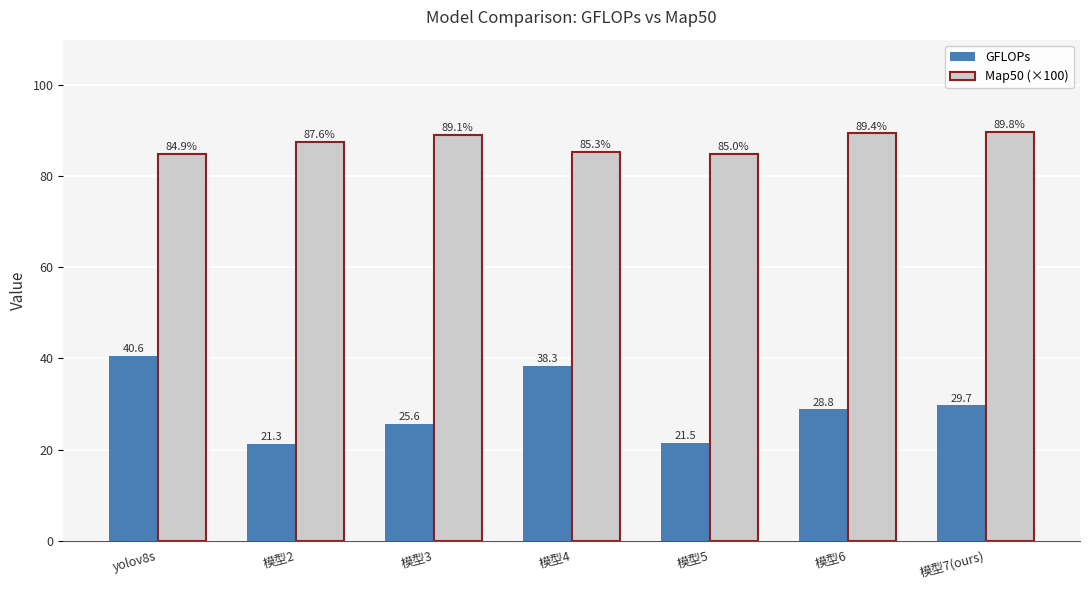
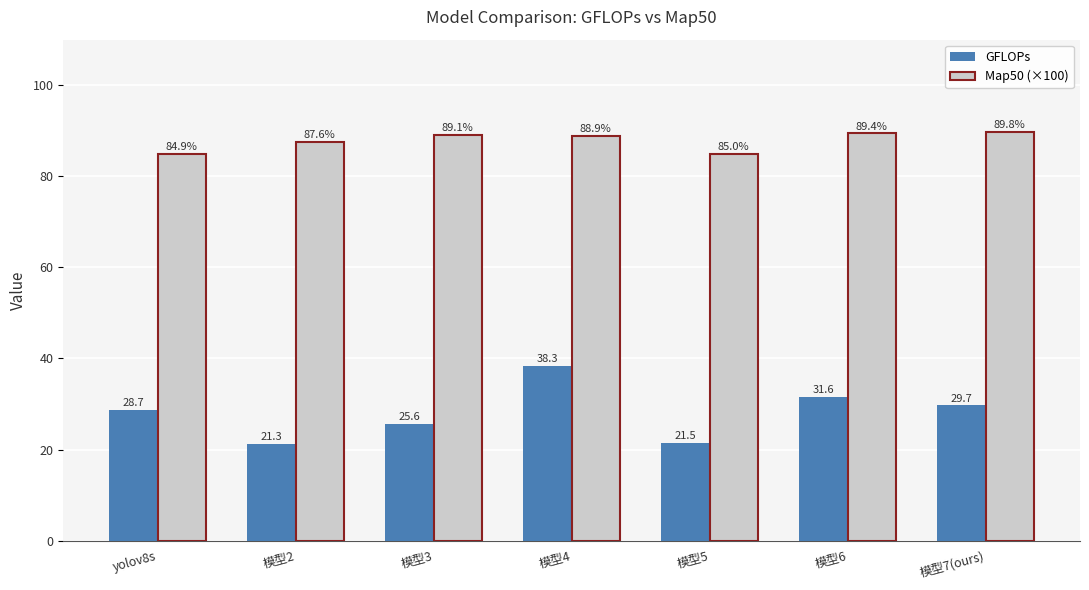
  {
    "GFLOPs": {
-     "yolov8s": "40.6",
+     "yolov8s": "28.7",
      "模型2": "21.3",
      "模型3": "25.6",
      "模型4": "38.3",
      "模型5": "21.5",
-     "模型6": "28.8",
+     "模型6": "31.6",
      "模型7(ours)": "29.7"
    },
    "Map50 (×100)": {
      "yolov8s": "84.9%",
      "模型2": "87.6%",
      "模型3": "89.1%",
-     "模型4": "85.3%",
+     "模型4": "88.9%",
      "模型5": "85.0%",
      "模型6": "89.4%",
      "模型7(ours)": "89.8%"
    }
  }
